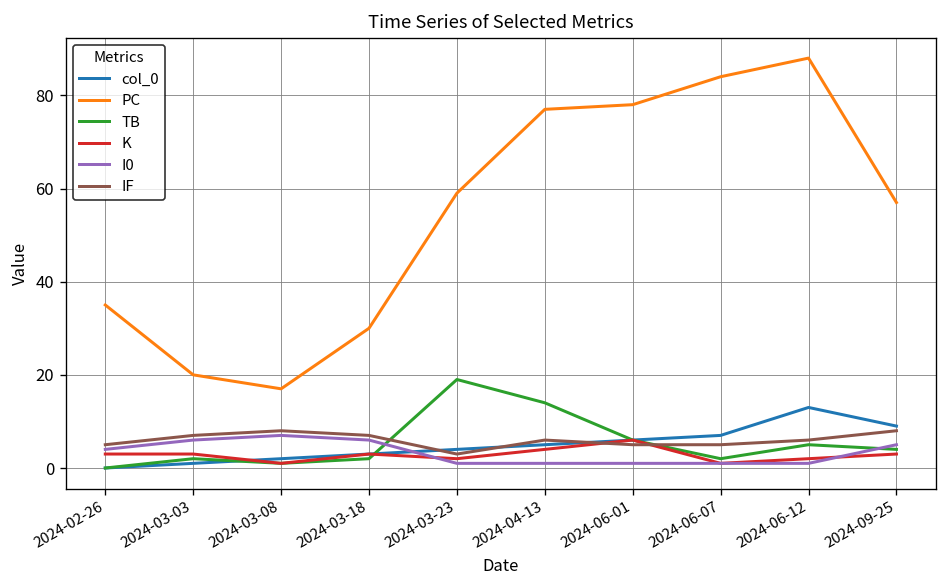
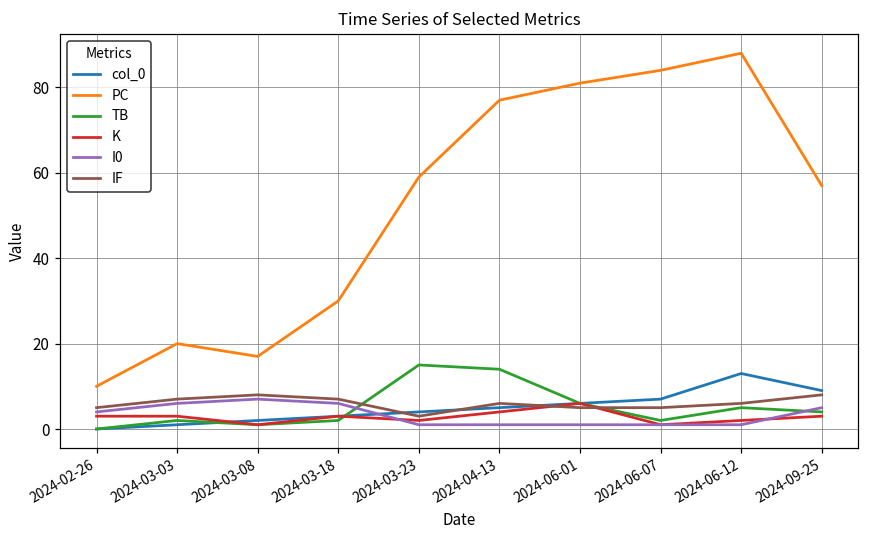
  {
    "col_0": {
      "2024-03-03": 1,
      "2024-03-08": 2,
      "2024-03-23": 4,
      "2024-04-13": 5,
      "2024-06-07": 7,
      "2024-06-12": 13,
      "2024-09-25": 9
    },
    "PC": {
-     "2024-02-26": 35,
+     "2024-02-26": 10,
      "2024-03-03": 20,
      "2024-03-08": 17,
      "2024-03-18": 30,
      "2024-03-23": 59,
      "2024-04-13": 77,
-     "2024-06-01": 78,
+     "2024-06-01": 81,
      "2024-06-07": 84,
      "2024-06-12": 88,
      "2024-09-25": 57
    },
    "TB": {
      "2024-03-03": 2,
      "2024-03-18": 2,
-     "2024-03-23": 19,
+     "2024-03-23": 15,
      "2024-04-13": 14,
      "2024-06-07": 2,
      "2024-06-12": 5,
      "2024-09-25": 4
    },
    "K": {
      "2024-02-26": 3,
      "2024-03-03": 3,
      "2024-03-23": 2,
      "2024-04-13": 4,
      "2024-06-12": 2,
      "2024-09-25": 3
    },
    "I0": {
      "2024-02-26": 4,
      "2024-03-03": 6,
      "2024-03-08": 7,
      "2024-03-18": 6,
      "2024-03-23": 1,
      "2024-04-13": 1,
      "2024-06-01": 1,
      "2024-06-12": 1,
      "2024-09-25": 5
    },
    "IF": {
      "2024-02-26": 5,
      "2024-03-03": 7,
      "2024-03-08": 8,
      "2024-03-18": 7,
      "2024-03-23": 3,
      "2024-04-13": 6,
      "2024-06-01": 5,
      "2024-06-07": 5,
      "2024-06-12": 6,
      "2024-09-25": 8
    }
  }
